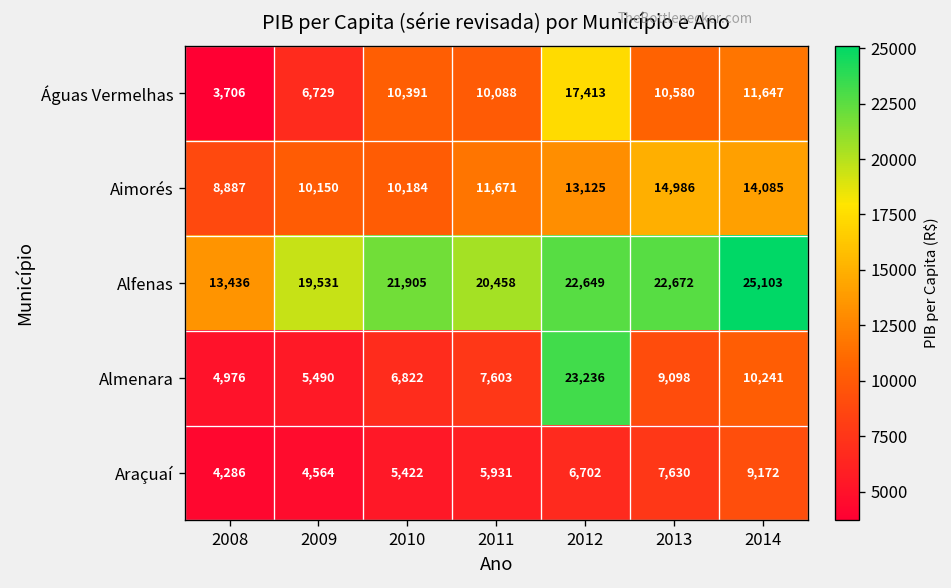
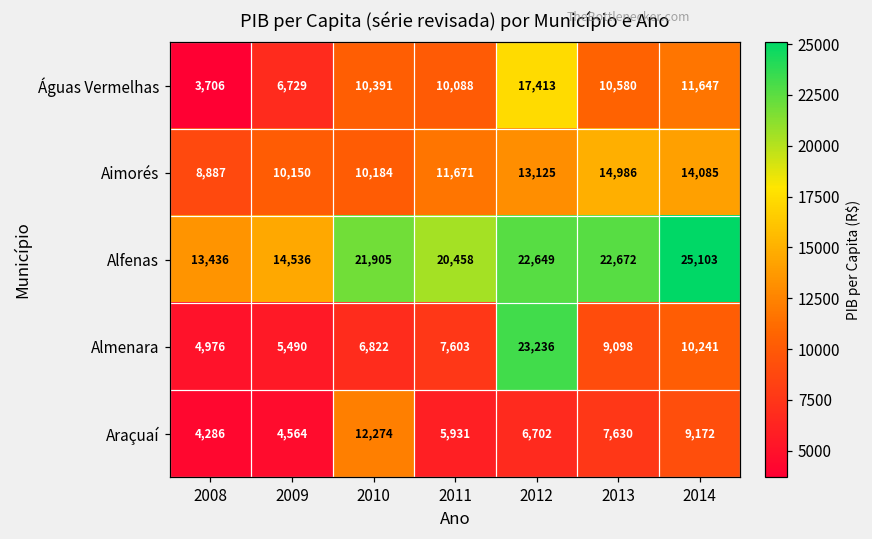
  {
    "Águas Vermelhas": {
      "2008": "3,706",
      "2009": "6,729",
      "2010": "10,391",
      "2011": "10,088",
      "2012": "17,413",
      "2013": "10,580",
      "2014": "11,647"
    },
    "Aimorés": {
      "2008": "8,887",
      "2009": "10,150",
      "2010": "10,184",
      "2011": "11,671",
      "2012": "13,125",
      "2013": "14,986",
      "2014": "14,085"
    },
    "Alfenas": {
      "2008": "13,436",
-     "2009": "19,531",
+     "2009": "14,536",
      "2010": "21,905",
      "2011": "20,458",
      "2012": "22,649",
      "2013": "22,672",
      "2014": "25,103"
    },
    "Almenara": {
      "2008": "4,976",
      "2009": "5,490",
      "2010": "6,822",
      "2011": "7,603",
      "2012": "23,236",
      "2013": "9,098",
      "2014": "10,241"
    },
    "Araçuaí": {
      "2008": "4,286",
      "2009": "4,564",
-     "2010": "5,422",
+     "2010": "12,274",
      "2011": "5,931",
      "2012": "6,702",
      "2013": "7,630",
      "2014": "9,172"
    }
  }
